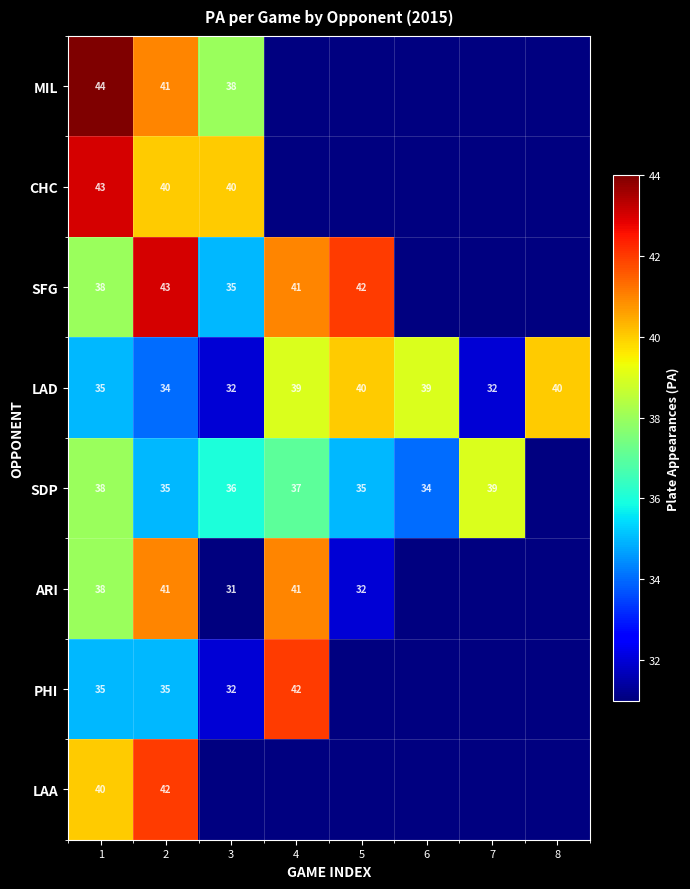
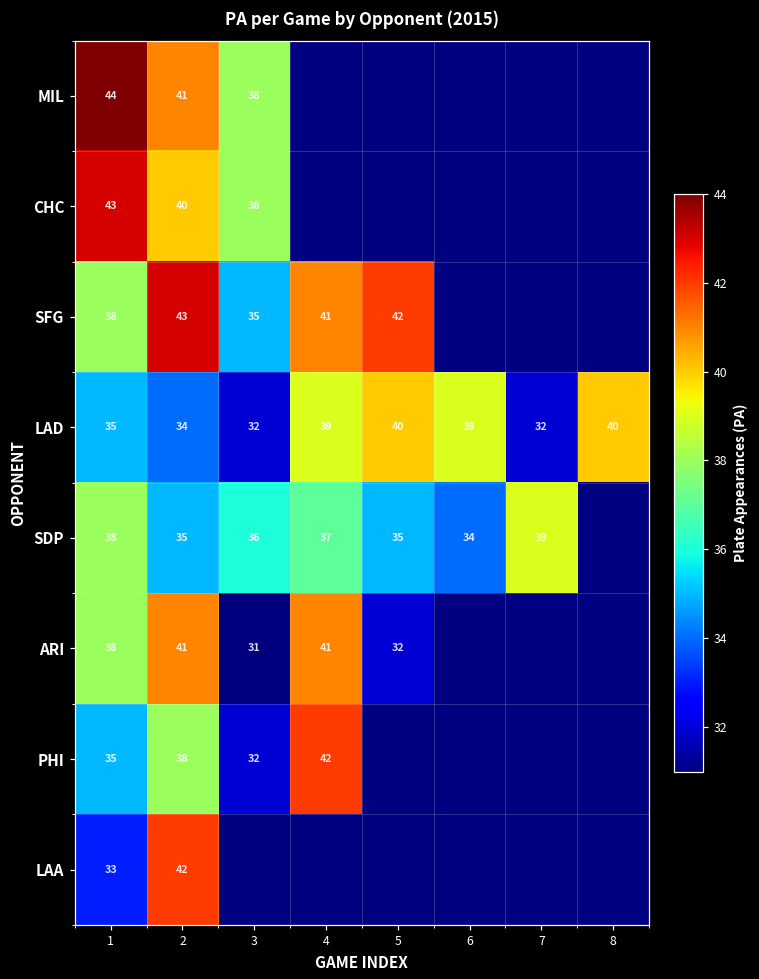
  {
    "MIL": {
      "1": 44,
      "2": 41,
      "3": 38
    },
    "CHC": {
      "1": 43,
      "2": 40,
-     "3": 40
+     "3": 38
    },
    "SFG": {
      "1": 38,
      "2": 43,
      "3": 35,
      "4": 41,
      "5": 42
    },
    "LAD": {
      "1": 35,
      "2": 34,
      "3": 32,
      "4": 39,
      "5": 40,
      "6": 39,
      "7": 32,
      "8": 40
    },
    "SDP": {
      "1": 38,
      "2": 35,
      "3": 36,
      "4": 37,
      "5": 35,
      "6": 34,
      "7": 39
    },
    "ARI": {
      "1": 38,
      "2": 41,
      "3": 31,
      "4": 41,
      "5": 32
    },
    "PHI": {
      "1": 35,
-     "2": 35,
+     "2": 38,
      "3": 32,
      "4": 42
    },
    "LAA": {
-     "1": 40,
+     "1": 33,
      "2": 42
    }
  }
